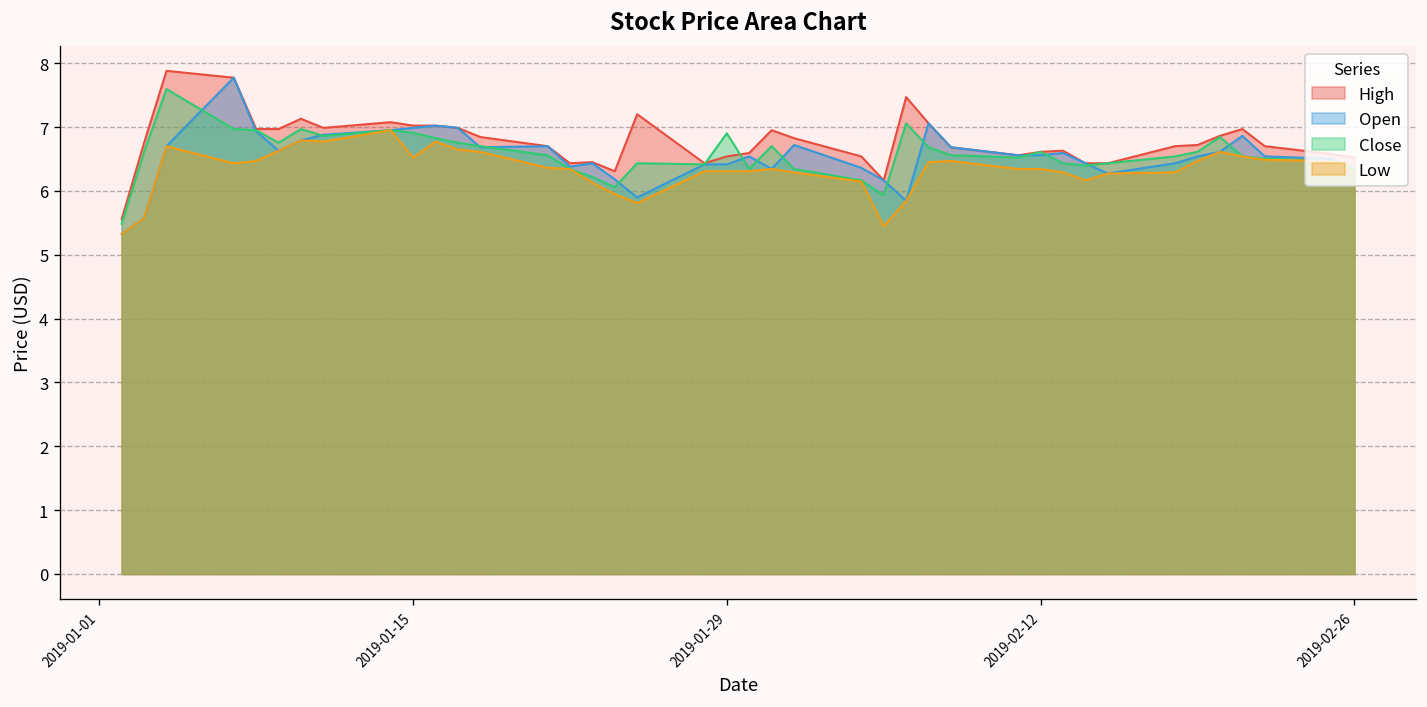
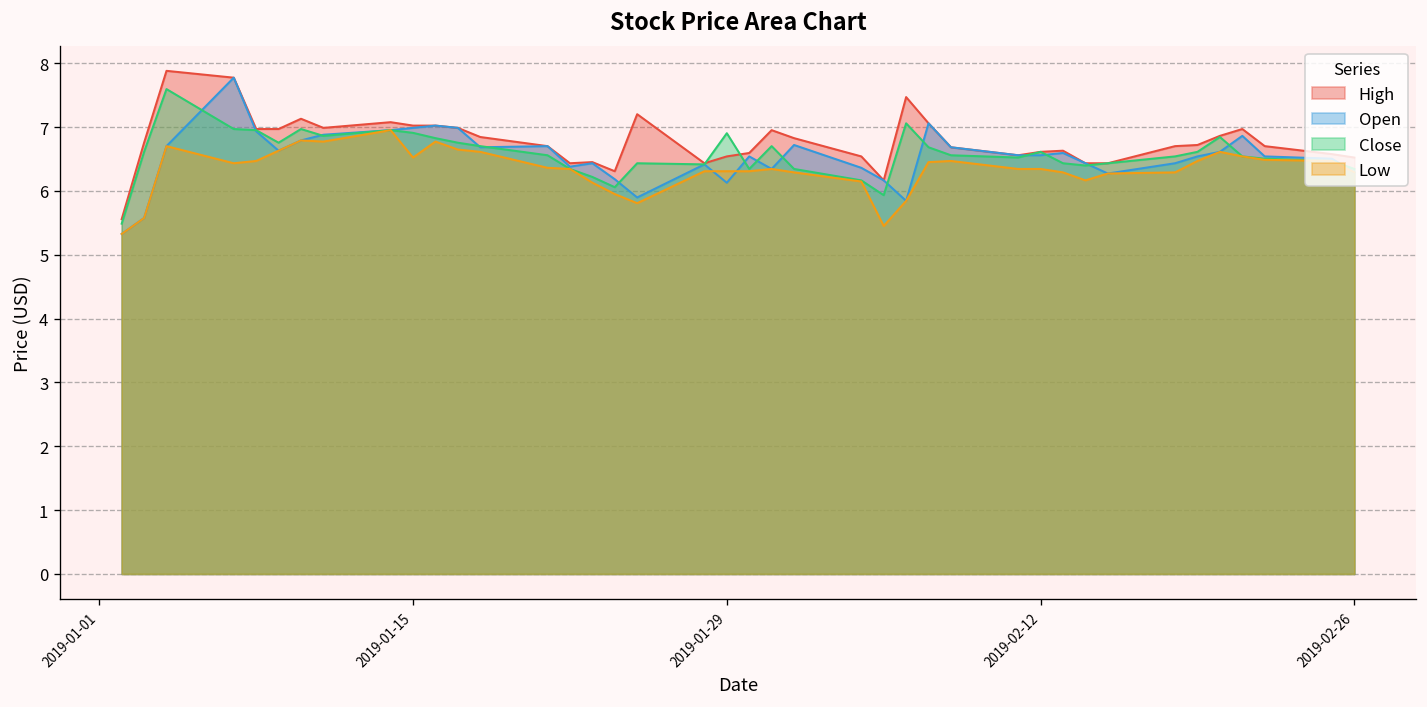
  {
    "Open": {
-     "2019-01-29": 6.4,
+     "2019-01-29": 6.1,
      "2019-02-12": 6.6
    },
    "Close": {
      "2019-01-15": 6.9,
      "2019-01-29": 6.9
    }
  }
